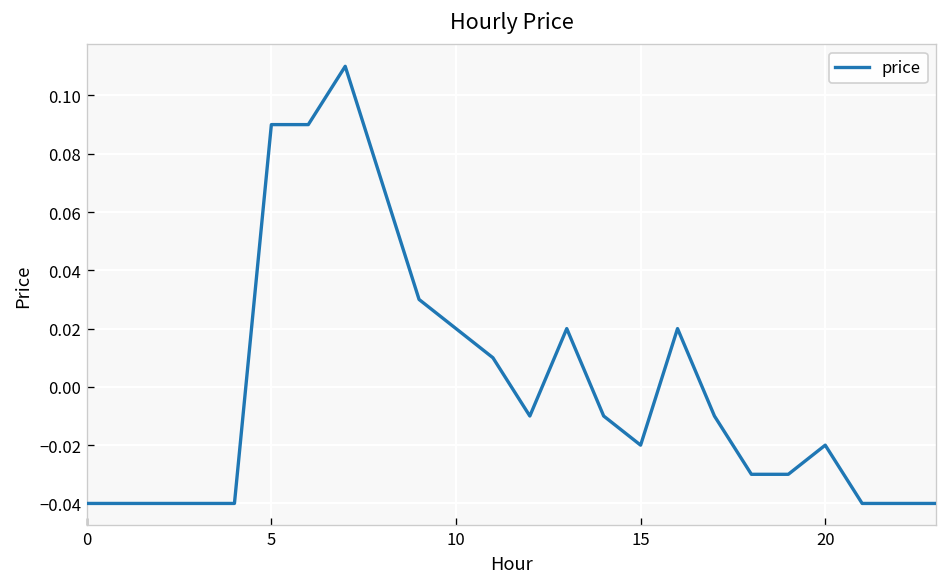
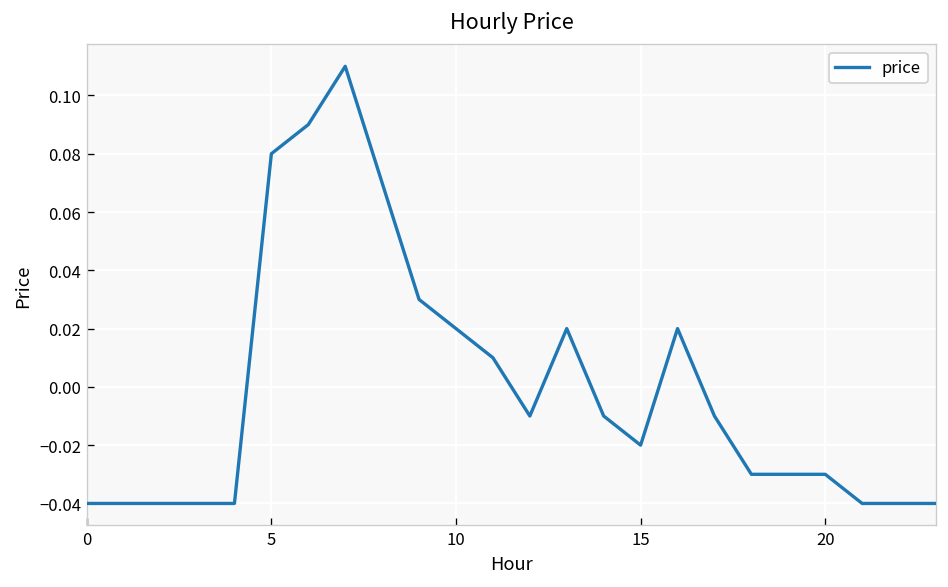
  {
    "0": -0.04,
-   "5": 0.09,
+   "5": 0.08,
    "10": 0.02,
    "15": -0.02,
-   "20": -0.02
+   "20": -0.03
  }
